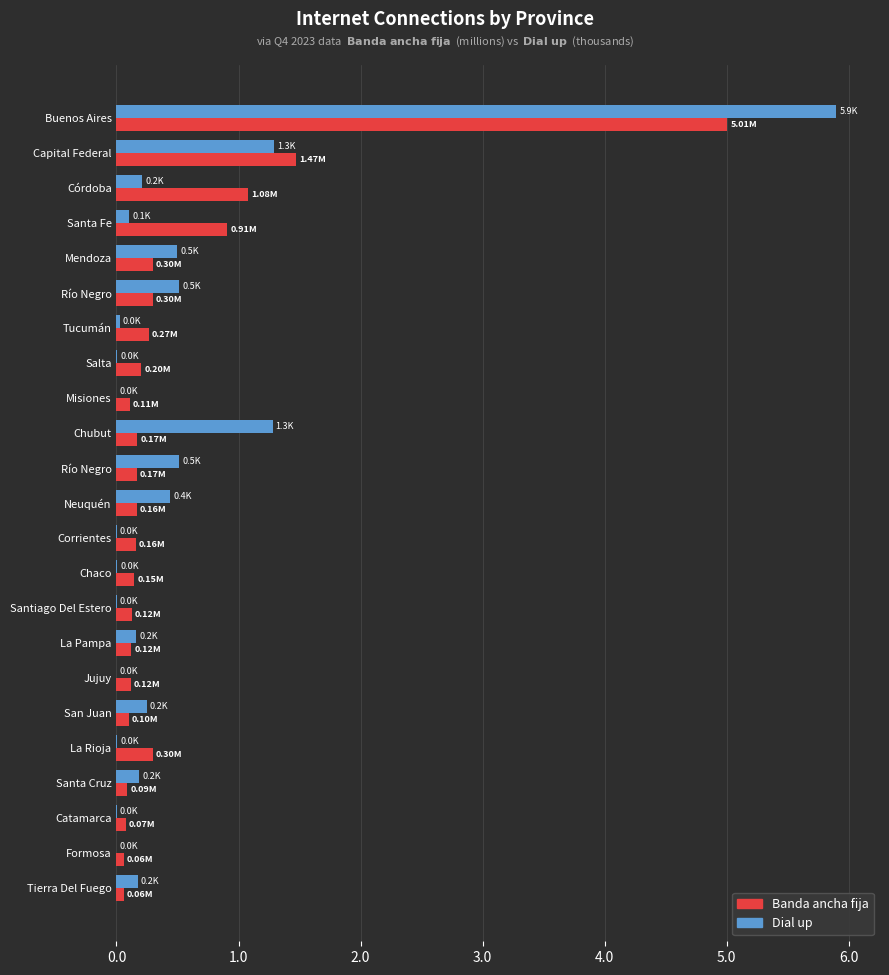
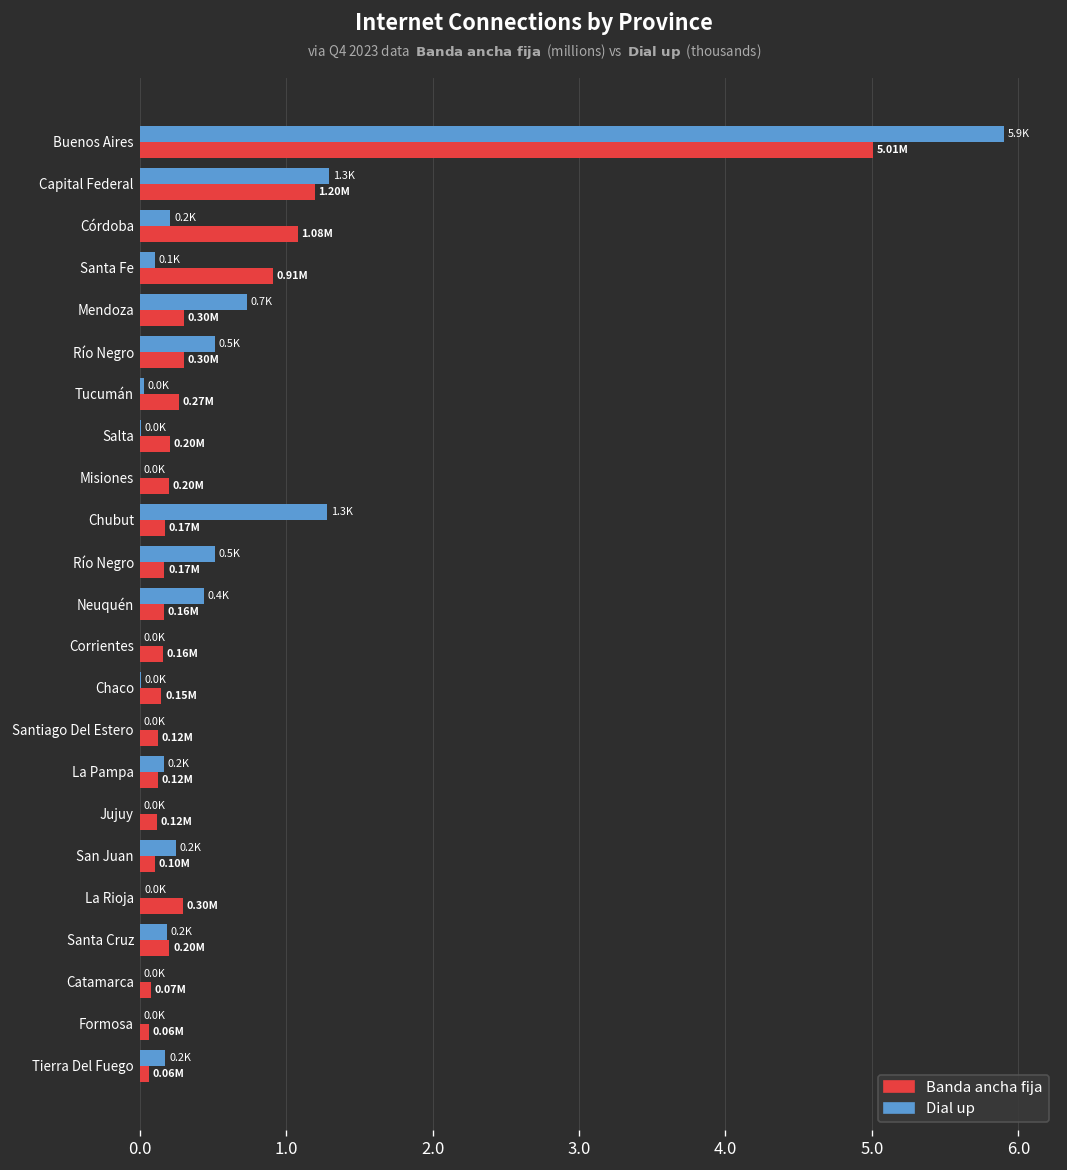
  {
    "Banda ancha fija": {
      "Buenos Aires": "5.01M",
-     "Capital Federal": "1.47M",
+     "Capital Federal": "1.20M",
      "Córdoba": "1.08M",
      "Santa Fe": "0.91M",
      "Mendoza": "0.30M",
      "Tucumán": "0.27M",
      "Salta": "0.20M",
-     "Misiones": "0.11M",
+     "Misiones": "0.20M",
      "Chubut": "0.17M",
      "Neuquén": "0.16M",
      "Corrientes": "0.16M",
      "Chaco": "0.15M",
      "Santiago Del Estero": "0.12M",
      "La Pampa": "0.12M",
      "Jujuy": "0.12M",
      "San Juan": "0.10M",
      "La Rioja": "0.30M",
-     "Santa Cruz": "0.09M",
+     "Santa Cruz": "0.20M",
      "Catamarca": "0.07M",
      "Formosa": "0.06M",
      "Tierra Del Fuego": "0.06M"
    },
    "Dial up": {
      "Buenos Aires": "5.9K",
      "Capital Federal": "1.3K",
      "Córdoba": "0.2K",
      "Santa Fe": "0.1K",
-     "Mendoza": "0.5K",
+     "Mendoza": "0.7K",
      "Tucumán": "0.0K",
      "Salta": "0.0K",
      "Misiones": "0.0K",
      "Chubut": "1.3K",
      "Neuquén": "0.4K",
      "Corrientes": "0.0K",
      "Chaco": "0.0K",
      "Santiago Del Estero": "0.0K",
      "La Pampa": "0.2K",
      "Jujuy": "0.0K",
      "San Juan": "0.2K",
      "La Rioja": "0.0K",
      "Santa Cruz": "0.2K",
      "Catamarca": "0.0K",
      "Formosa": "0.0K",
      "Tierra Del Fuego": "0.2K"
    }
  }
